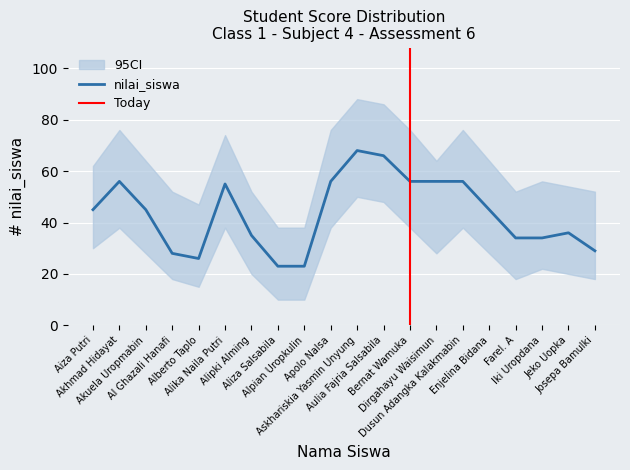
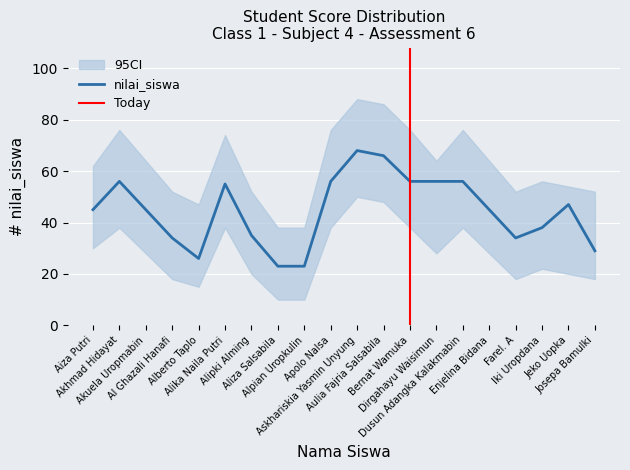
  {
    "nilai_siswa": {
      "Aiza Putri": 45,
      "Akhmad Hidayat": 56,
      "Akuela Uropmabin": 45,
-     "Al Ghazali Hanafi": 28,
+     "Al Ghazali Hanafi": 34,
      "Alberto Taplo": 26,
      "Alika Naila Putri": 55,
      "Alipki Alming": 35,
      "Aliza Salsabila": 23,
      "Alpian Uropkulin": 23,
      "Apolo Nalsa": 56,
      "Askhariskia Yasmin Unyung": 68,
      "Aulia Fajria Salsabila": 66,
      "Bernat Wamuka": 56,
      "Dirgahayu Waisimun": 56,
      "Dusun Adangka Kalakmabin": 56,
      "Enjelina Bidana": 45,
      "Farel. A": 34,
-     "Iki Uropdana": 34,
-     "Jeko Uopka": 36,
+     "Iki Uropdana": 38,
+     "Jeko Uopka": 47,
      "Josepa Bamulki": 29
    }
  }
